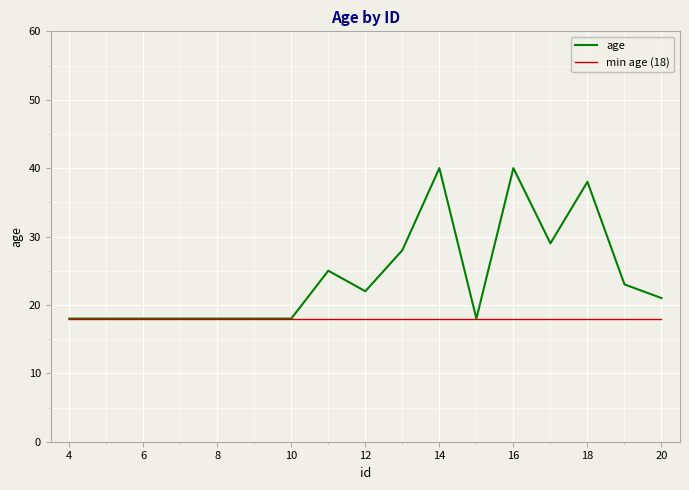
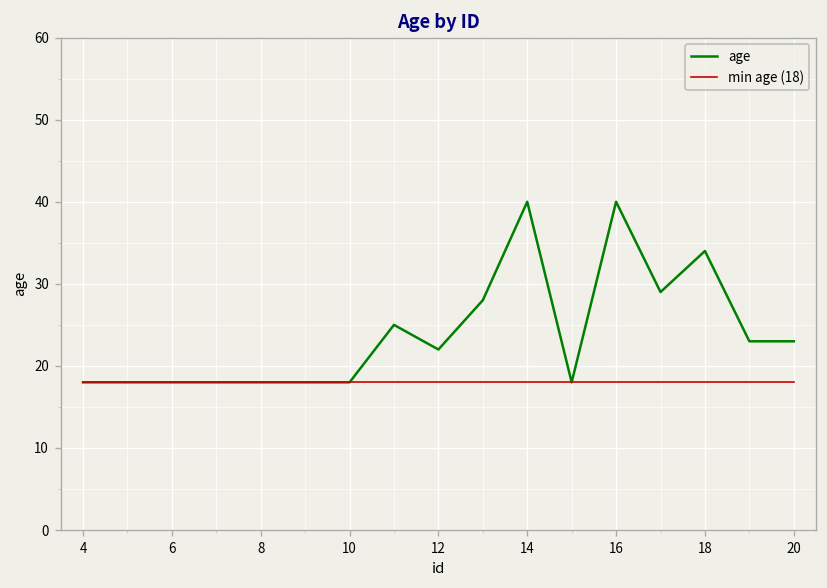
  {
    "age": {
      "12": 22,
      "14": 40,
      "16": 40,
-     "18": 38,
-     "20": 21
+     "18": 34,
+     "20": 23
    },
    "min age (18)": {
      "12": 18,
      "14": 18,
      "16": 18,
      "18": 18,
      "20": 18
    }
  }
